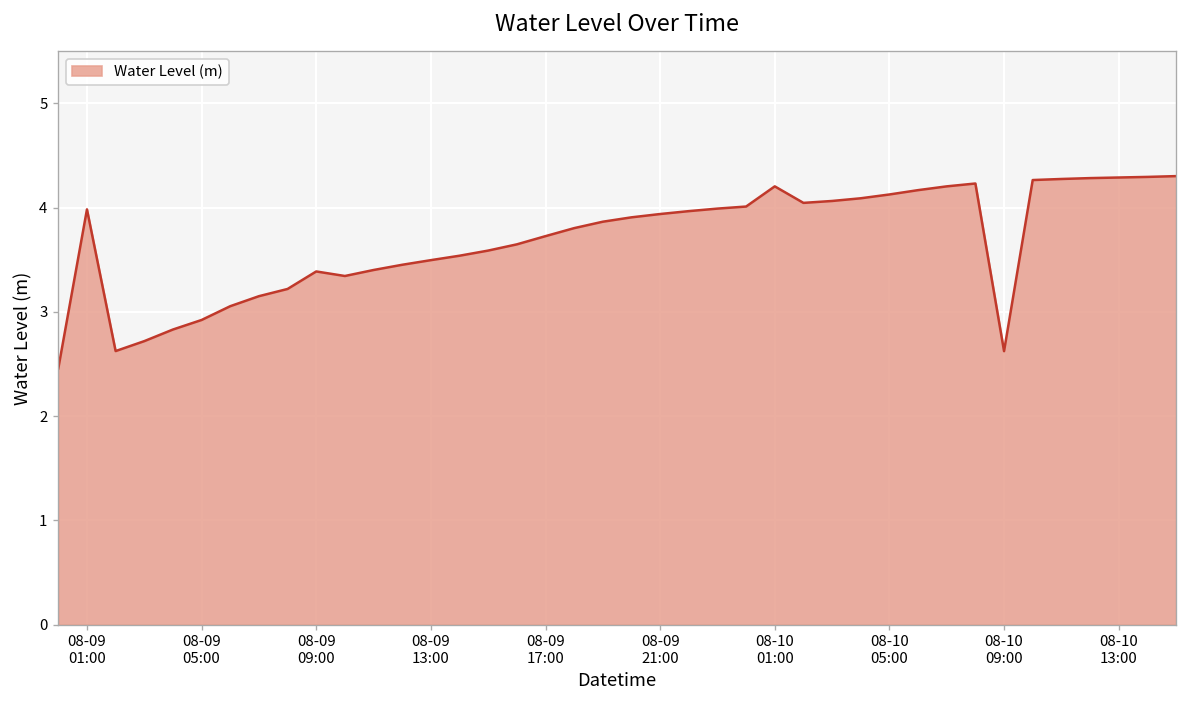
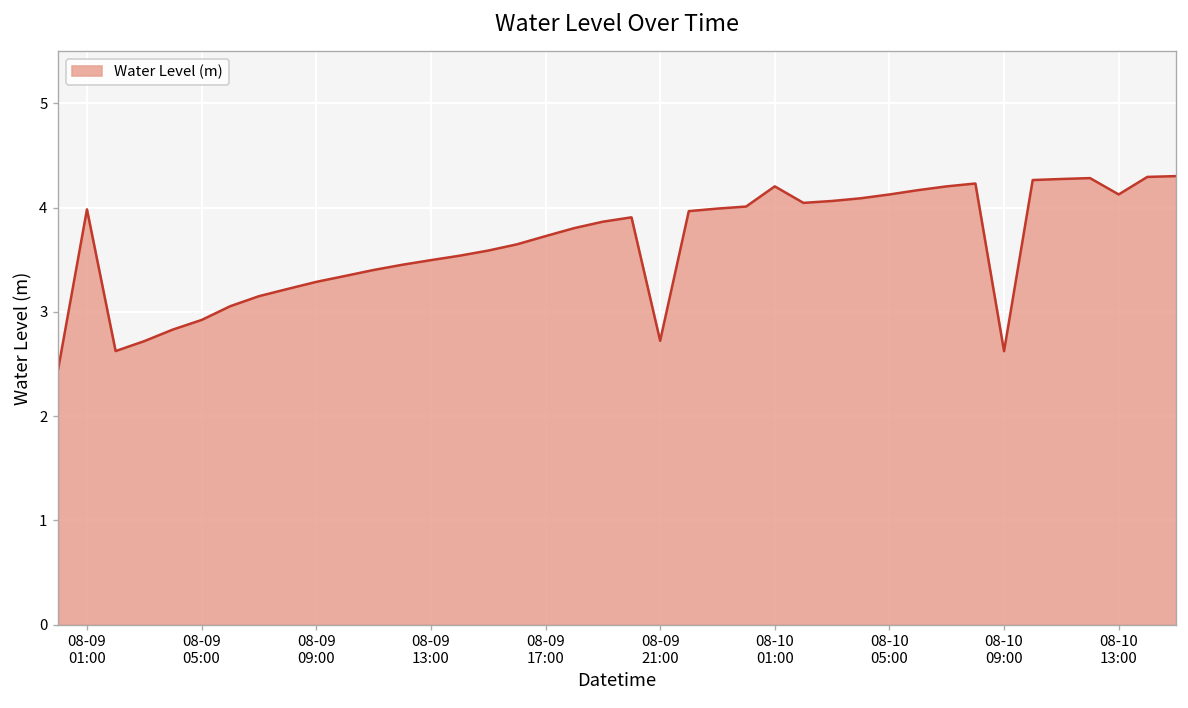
  {
    "08-09 01:00": 4.0,
    "08-09 05:00": 2.9,
-   "08-09 09:00": 3.4,
+   "08-09 09:00": 3.3,
    "08-09 13:00": 3.5,
    "08-09 17:00": 3.7,
-   "08-09 21:00": 3.9,
+   "08-09 21:00": 2.7,
    "08-10 01:00": 4.2,
    "08-10 05:00": 4.1,
    "08-10 09:00": 2.6,
-   "08-10 13:00": 4.3
+   "08-10 13:00": 4.1
  }
